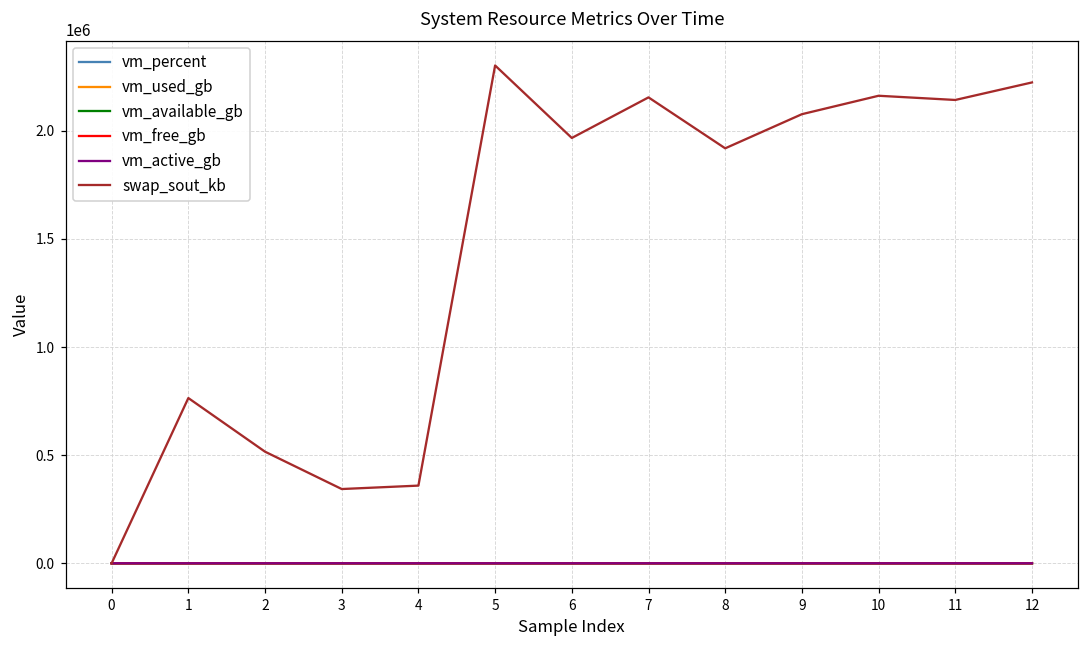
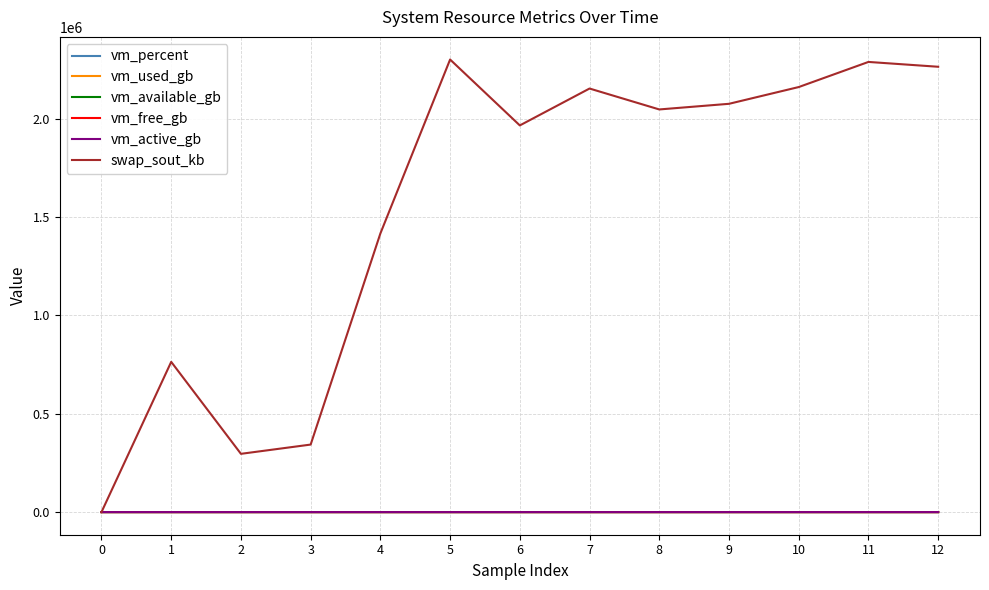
  {
    "vm_active_gb": {
      "1": 0,
      "2": 0,
      "3": 0,
      "4": 0,
      "5": 0,
      "6": 0,
      "7": 0,
      "8": 0,
      "9": 0,
      "10": 0,
      "11": 0,
      "12": 0
    },
    "swap_sout_kb": {
      "1": 760000,
-     "2": 520000,
+     "2": 300000,
      "3": 340000,
-     "4": 360000,
+     "4": 1420000,
      "5": 2300000,
      "6": 1970000,
      "7": 2150000,
-     "8": 1920000,
+     "8": 2050000,
      "9": 2080000,
      "10": 2160000,
-     "11": 2140000,
-     "12": 2220000
+     "11": 2290000,
+     "12": 2270000
    }
  }
